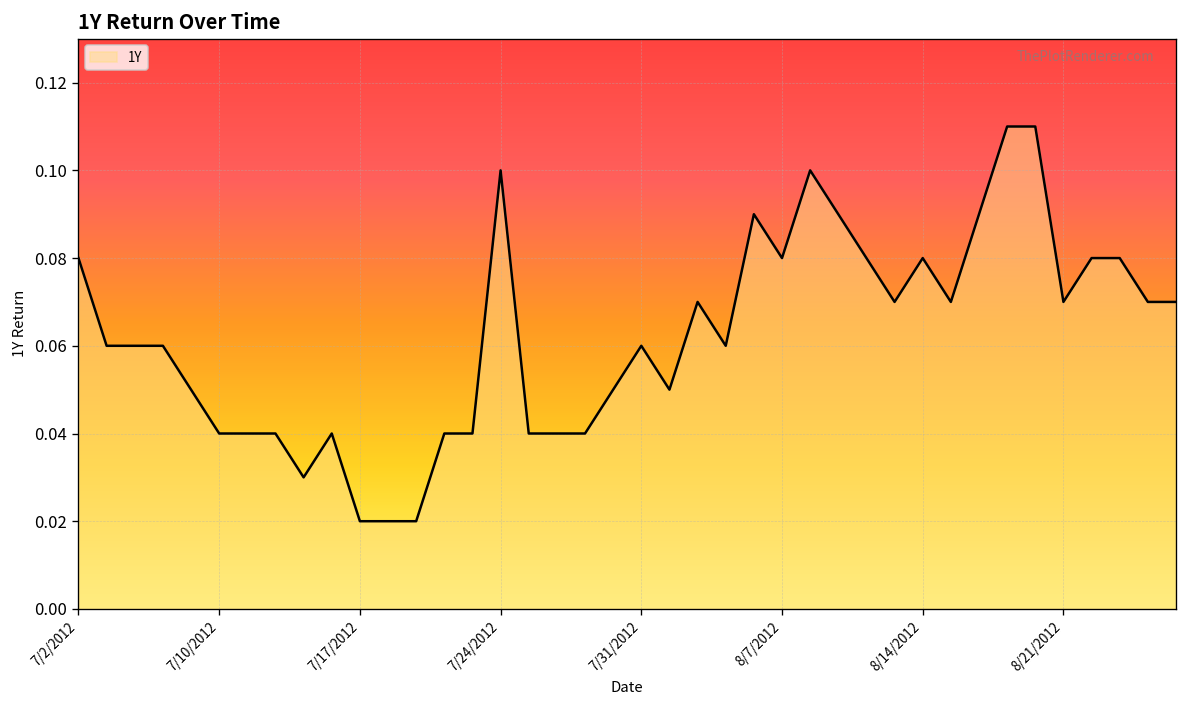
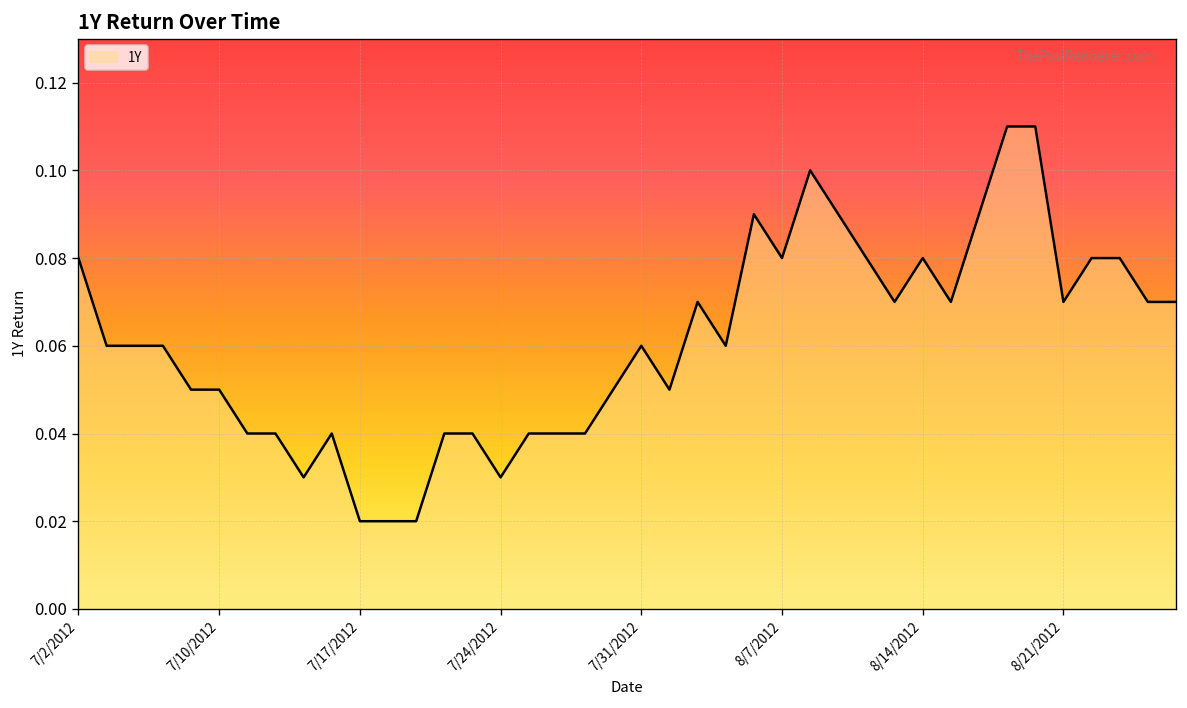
  {
    "7/2/2012": 0.08,
-   "7/10/2012": 0.04,
+   "7/10/2012": 0.05,
    "7/17/2012": 0.02,
-   "7/24/2012": 0.10,
+   "7/24/2012": 0.03,
    "7/31/2012": 0.06,
    "8/7/2012": 0.08,
    "8/14/2012": 0.08,
    "8/21/2012": 0.07
  }
